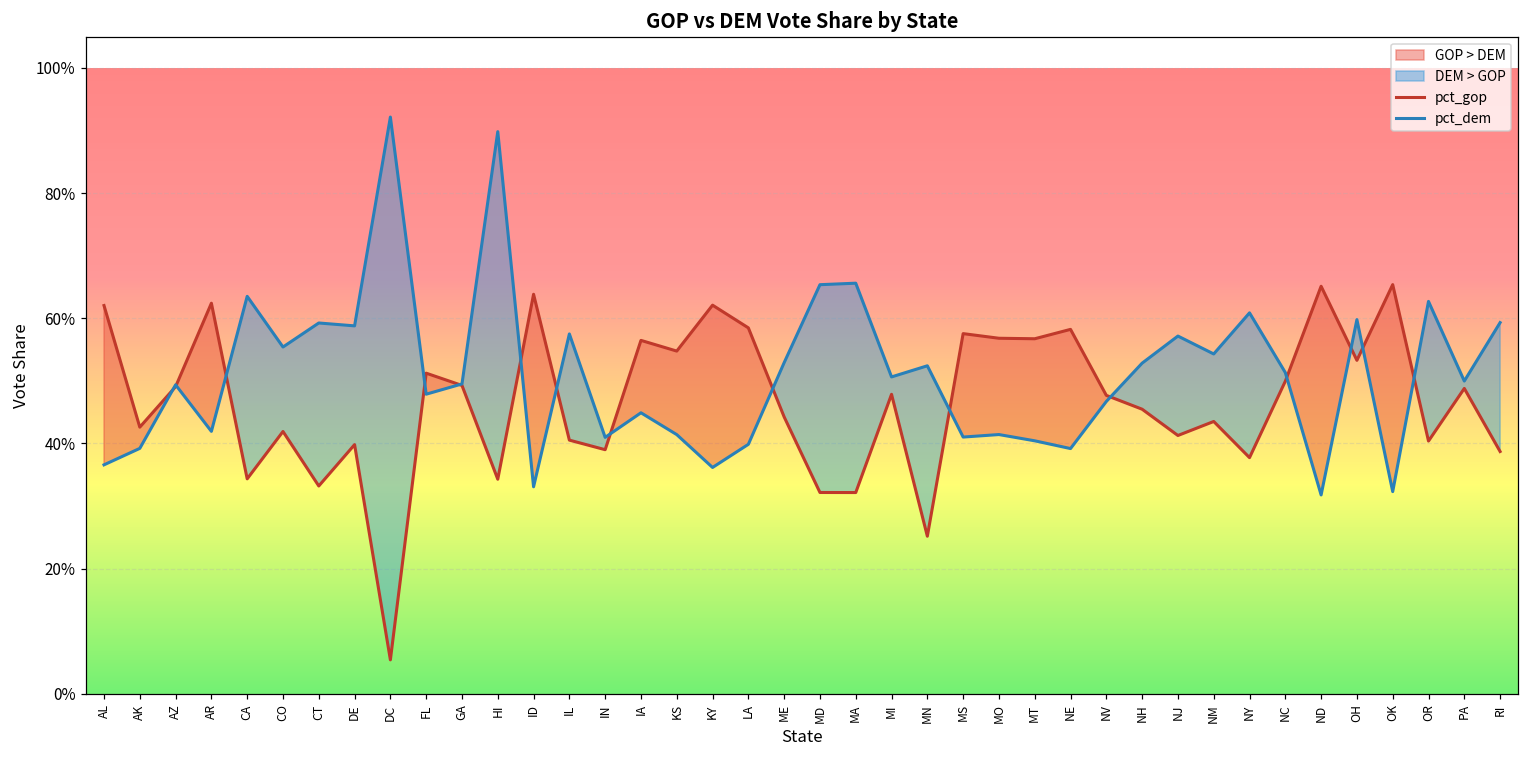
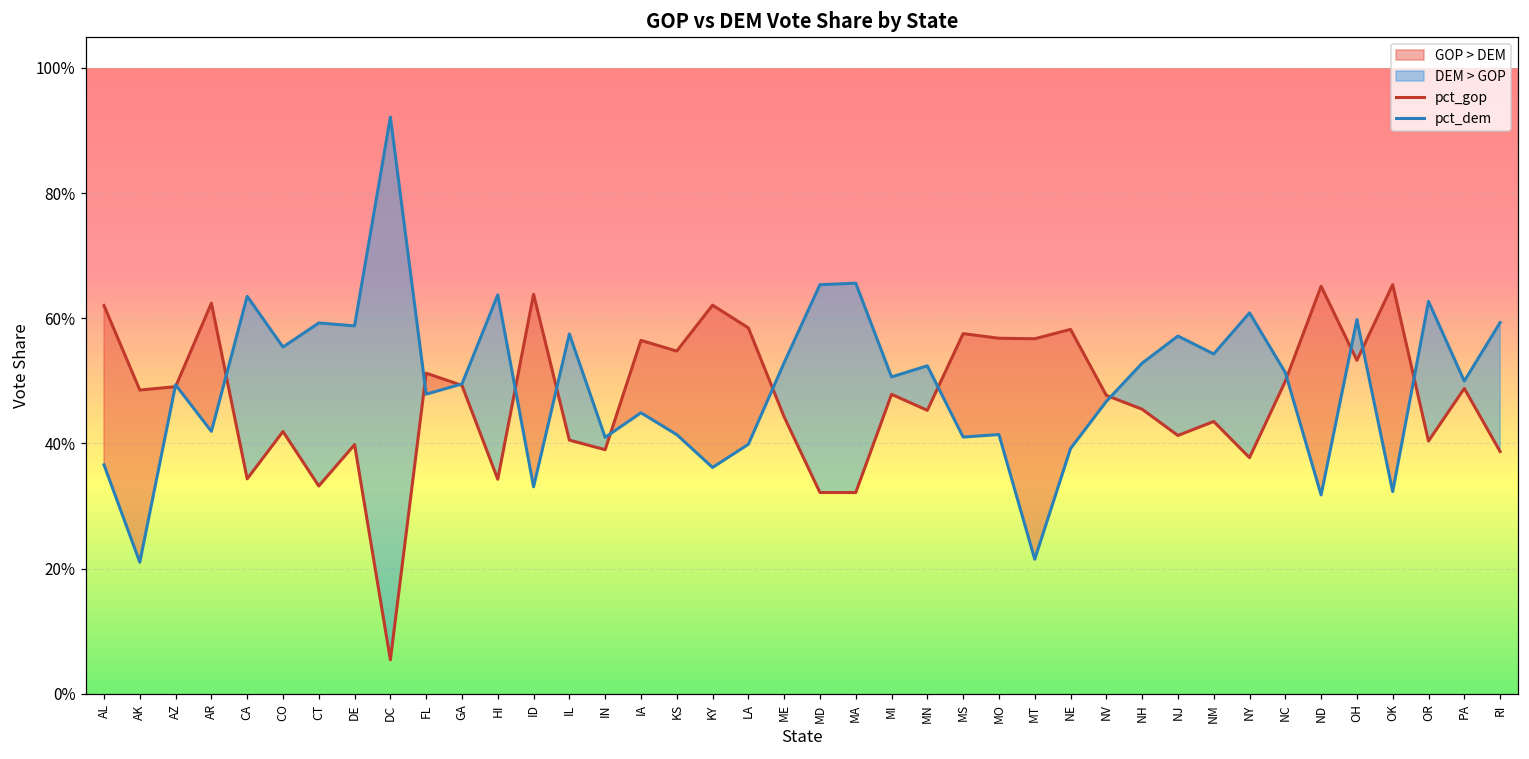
  {
    "pct_gop": {
      "AL": "62%",
-     "AK": "43%",
+     "AK": "49%",
      "AR": "62%",
      "CA": "34%",
      "CO": "42%",
      "CT": "33%",
      "DE": "40%",
      "DC": "5%",
      "FL": "51%",
      "HI": "34%",
      "ID": "64%",
      "IL": "41%",
      "IN": "39%",
      "IA": "56%",
      "KS": "55%",
      "KY": "62%",
      "LA": "58%",
      "ME": "44%",
      "MD": "32%",
      "MA": "32%",
      "MI": "48%",
-     "MN": "25%",
+     "MN": "45%",
      "MS": "58%",
      "MO": "57%",
      "MT": "57%",
      "NE": "58%",
      "NV": "48%",
      "NH": "45%",
      "NJ": "41%",
      "NM": "44%",
      "NY": "38%",
      "NC": "50%",
      "ND": "65%",
      "OH": "53%",
      "OK": "65%",
      "OR": "40%",
      "PA": "49%",
      "RI": "39%"
    },
    "pct_dem": {
      "AL": "37%",
-     "AK": "39%",
+     "AK": "21%",
      "AR": "42%",
      "CA": "64%",
      "CO": "55%",
      "CT": "59%",
      "DE": "59%",
      "DC": "92%",
      "FL": "48%",
-     "HI": "90%",
+     "HI": "64%",
      "ID": "33%",
      "IL": "57%",
      "IN": "41%",
      "IA": "45%",
      "KS": "41%",
      "KY": "36%",
      "LA": "40%",
      "ME": "53%",
      "MD": "65%",
      "MA": "66%",
      "MI": "51%",
      "MN": "52%",
      "MS": "41%",
      "MO": "41%",
-     "MT": "40%",
+     "MT": "21%",
      "NE": "39%",
      "NV": "47%",
      "NH": "53%",
      "NJ": "57%",
      "NM": "54%",
      "NY": "61%",
      "NC": "51%",
      "ND": "32%",
      "OH": "60%",
      "OK": "32%",
      "OR": "63%",
      "PA": "50%",
      "RI": "59%"
    }
  }
